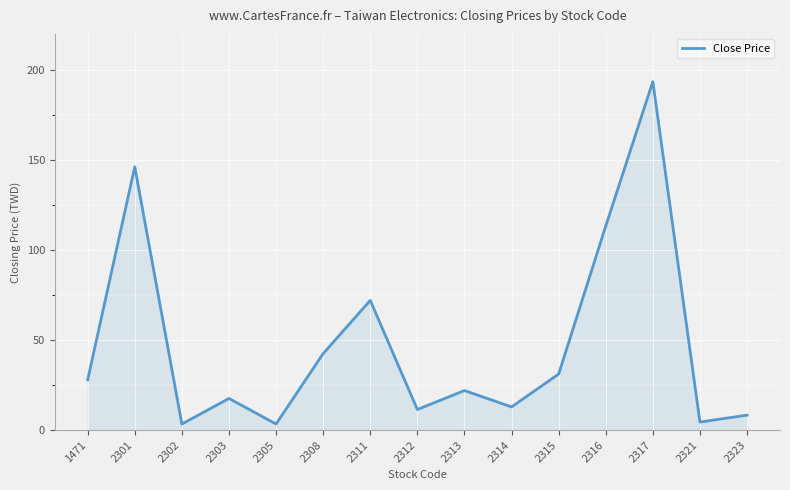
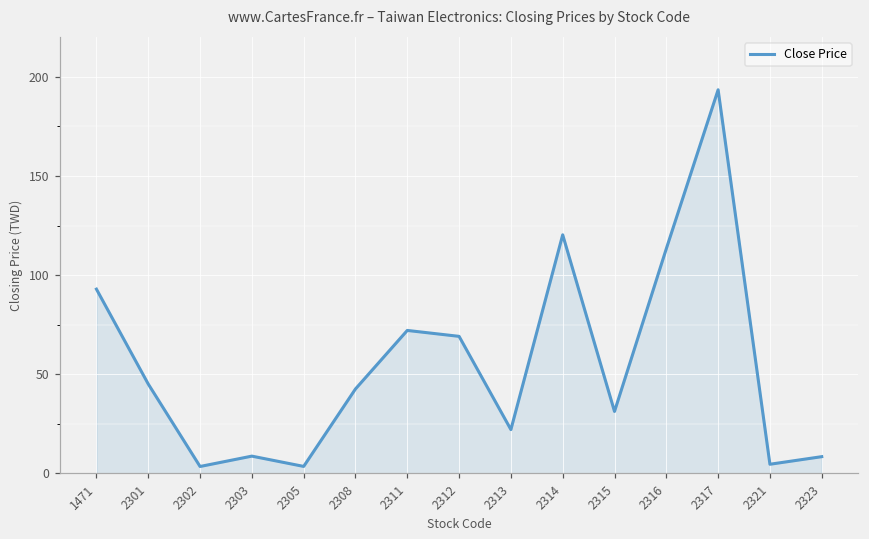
  {
-   "1471": 28,
-   "2301": 146,
+   "1471": 93,
+   "2301": 45,
    "2302": 3,
-   "2303": 18,
+   "2303": 9,
    "2305": 3,
    "2308": 43,
    "2311": 72,
-   "2312": 11,
+   "2312": 69,
    "2313": 22,
-   "2314": 13,
+   "2314": 120,
    "2315": 31,
    "2316": 113,
    "2317": 194,
    "2321": 5,
    "2323": 8
  }
